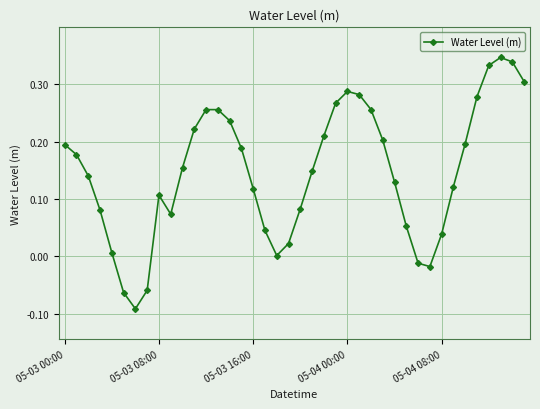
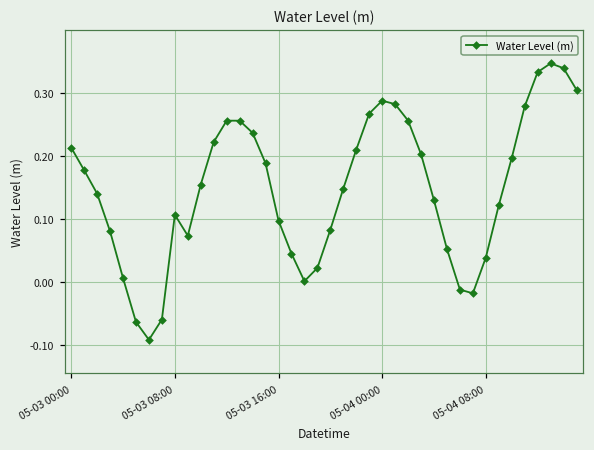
  {
-   "05-03 00:00": 0.19,
+   "05-03 00:00": 0.21,
    "05-03 08:00": 0.11,
-   "05-03 16:00": 0.12,
+   "05-03 16:00": 0.10,
    "05-04 00:00": 0.29,
    "05-04 08:00": 0.04
  }
